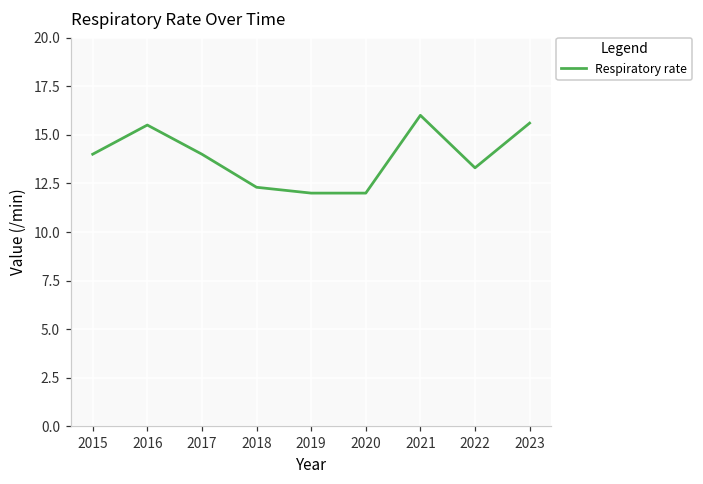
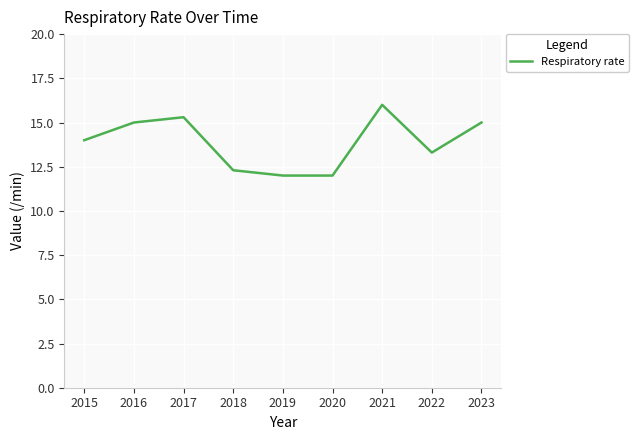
  {
    "2015": 14.0,
-   "2016": 15.5,
-   "2017": 14.0,
+   "2016": 15.0,
+   "2017": 15.3,
    "2018": 12.3,
    "2019": 12.0,
    "2020": 12.0,
    "2021": 16.0,
    "2022": 13.3,
-   "2023": 15.6
+   "2023": 15.0
  }
